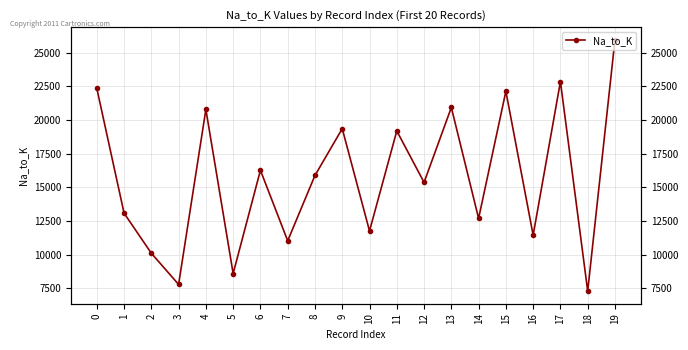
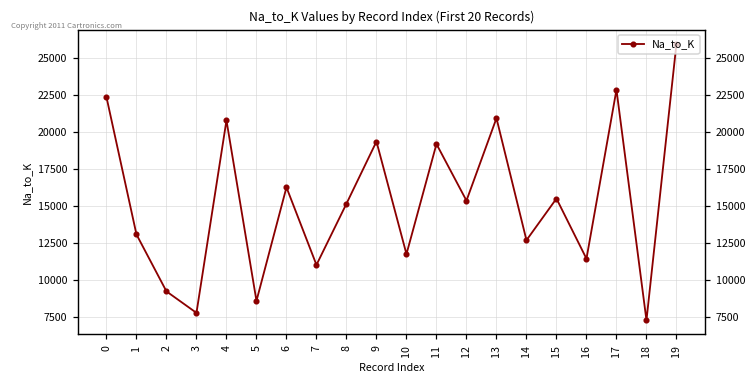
  {
    "0": 22400,
    "1": 13100,
-   "2": 10100,
+   "2": 9200,
    "3": 7800,
    "4": 20800,
    "5": 8600,
    "6": 16300,
    "7": 11000,
-   "8": 15900,
+   "8": 15200,
    "9": 19400,
    "10": 11800,
    "11": 19200,
    "12": 15400,
    "13": 20900,
    "14": 12700,
-   "15": 22100,
+   "15": 15500,
    "16": 11500,
    "17": 22900,
    "18": 7300
  }
